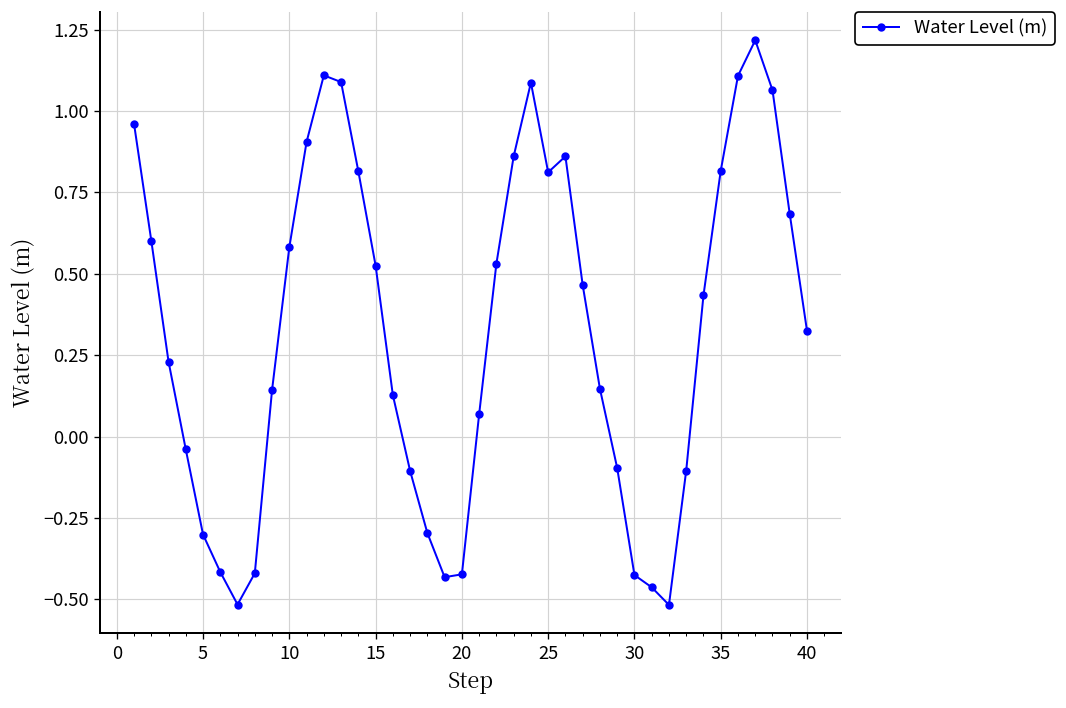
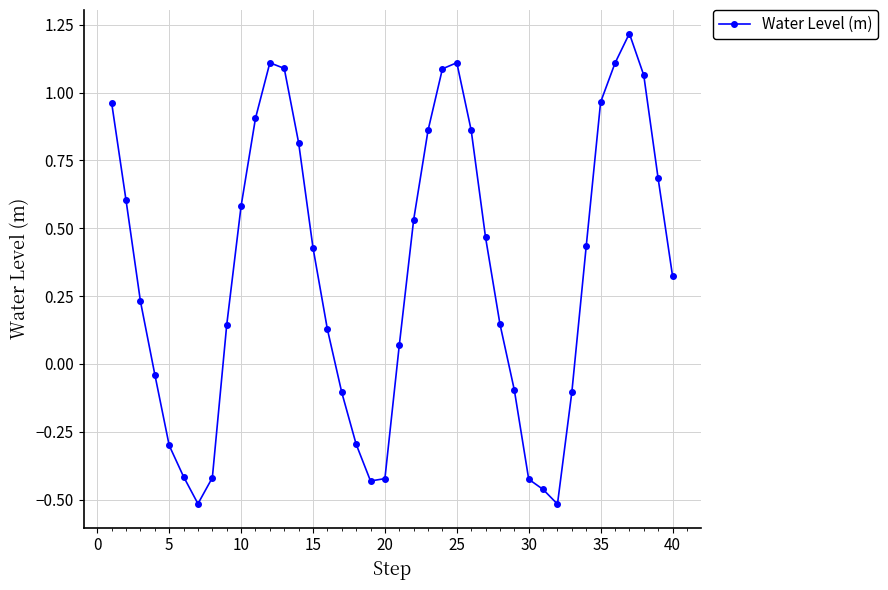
  {
    "5": -0.30,
    "10": 0.58,
-   "15": 0.53,
+   "15": 0.43,
    "20": -0.42,
-   "25": 0.81,
+   "25": 1.11,
    "30": -0.42,
-   "35": 0.82,
+   "35": 0.96,
    "40": 0.32
  }
